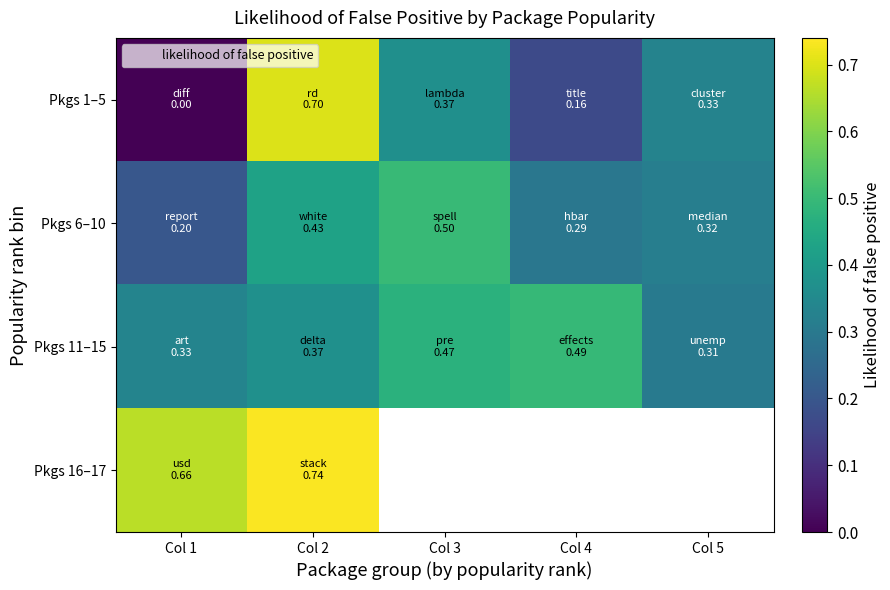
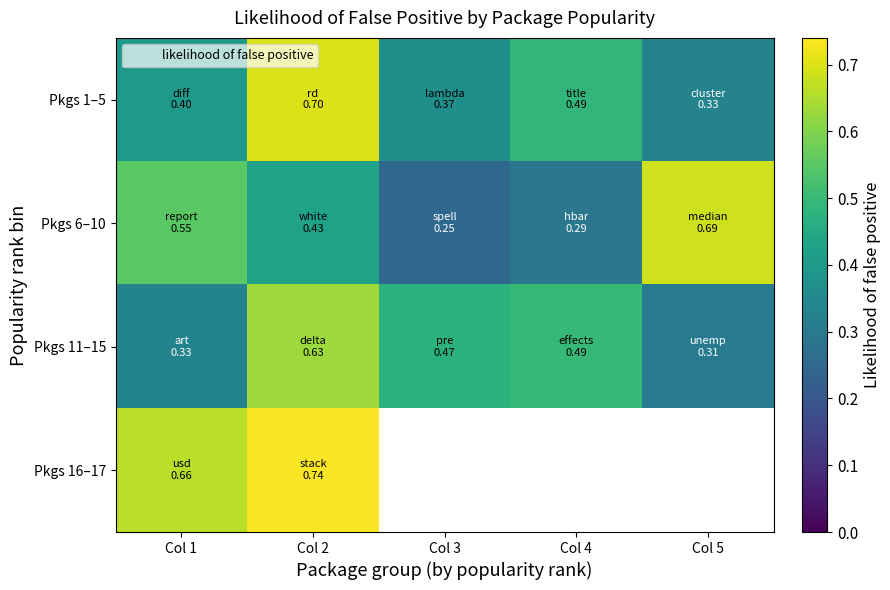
  {
    "Pkgs 1–5": {
-     "Col 1": 0.00,
+     "Col 1": 0.40,
      "Col 2": 0.70,
      "Col 3": 0.37,
-     "Col 4": 0.16,
+     "Col 4": 0.49,
      "Col 5": 0.33
    },
    "Pkgs 6–10": {
-     "Col 1": 0.20,
+     "Col 1": 0.55,
      "Col 2": 0.43,
-     "Col 3": 0.50,
+     "Col 3": 0.25,
      "Col 4": 0.29,
-     "Col 5": 0.32
+     "Col 5": 0.69
    },
    "Pkgs 11–15": {
      "Col 1": 0.33,
-     "Col 2": 0.37,
+     "Col 2": 0.63,
      "Col 3": 0.47,
      "Col 4": 0.49,
      "Col 5": 0.31
    },
    "Pkgs 16–17": {
      "Col 1": 0.66,
      "Col 2": 0.74
    }
  }
